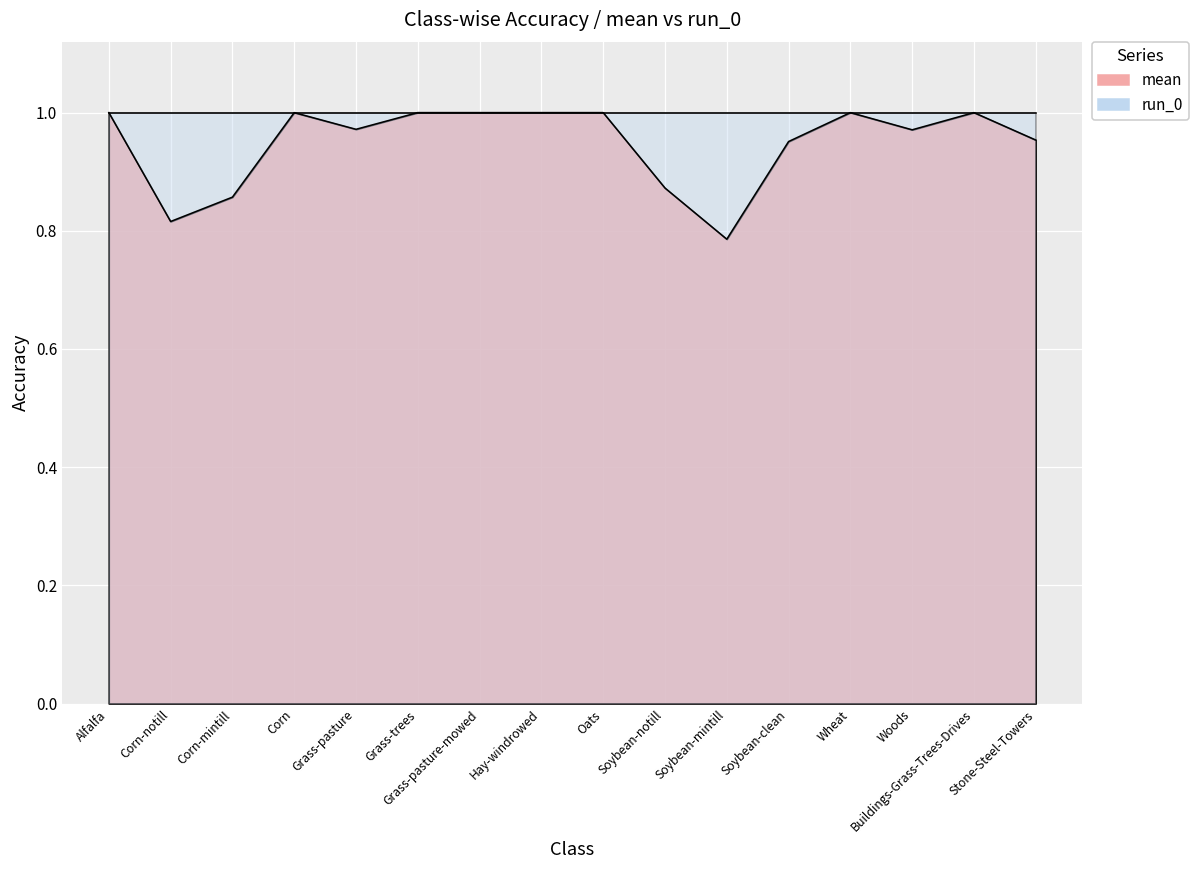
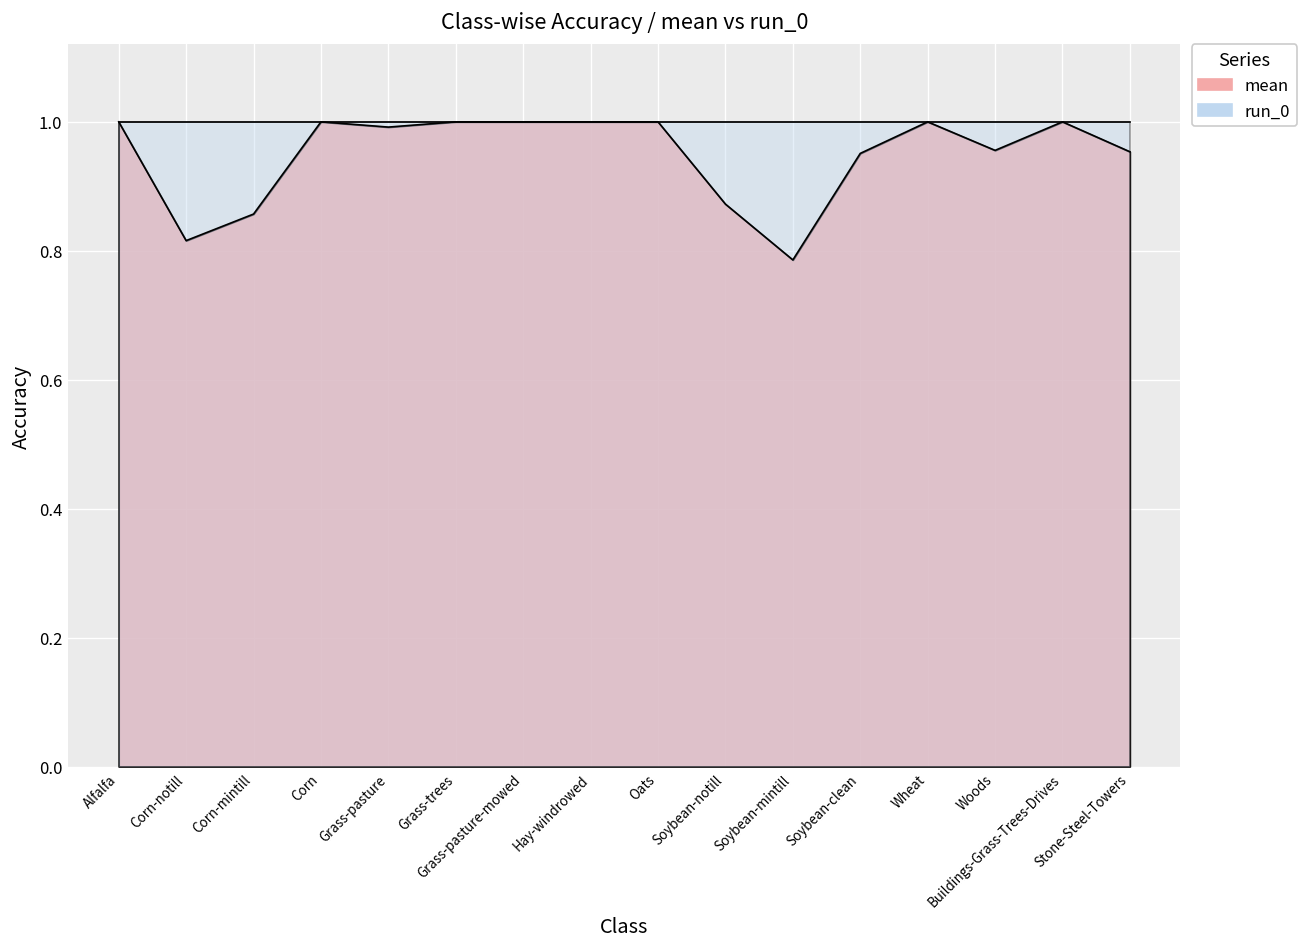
  {
    "mean": {
      "Corn-notill": 0.82,
      "Corn-mintill": 0.86,
-     "Grass-pasture": 0.97,
+     "Grass-pasture": 0.99,
      "Soybean-notill": 0.87,
      "Soybean-mintill": 0.79,
      "Soybean-clean": 0.95,
-     "Woods": 0.97,
+     "Woods": 0.96,
      "Stone-Steel-Towers": 0.95
    },
    "run_0": {
      "Corn-notill": 1.00,
      "Corn-mintill": 1.00,
      "Grass-pasture": 1.00,
      "Soybean-notill": 1.00,
      "Soybean-mintill": 1.00,
      "Soybean-clean": 1.00,
      "Woods": 1.00,
      "Stone-Steel-Towers": 1.00
    }
  }
